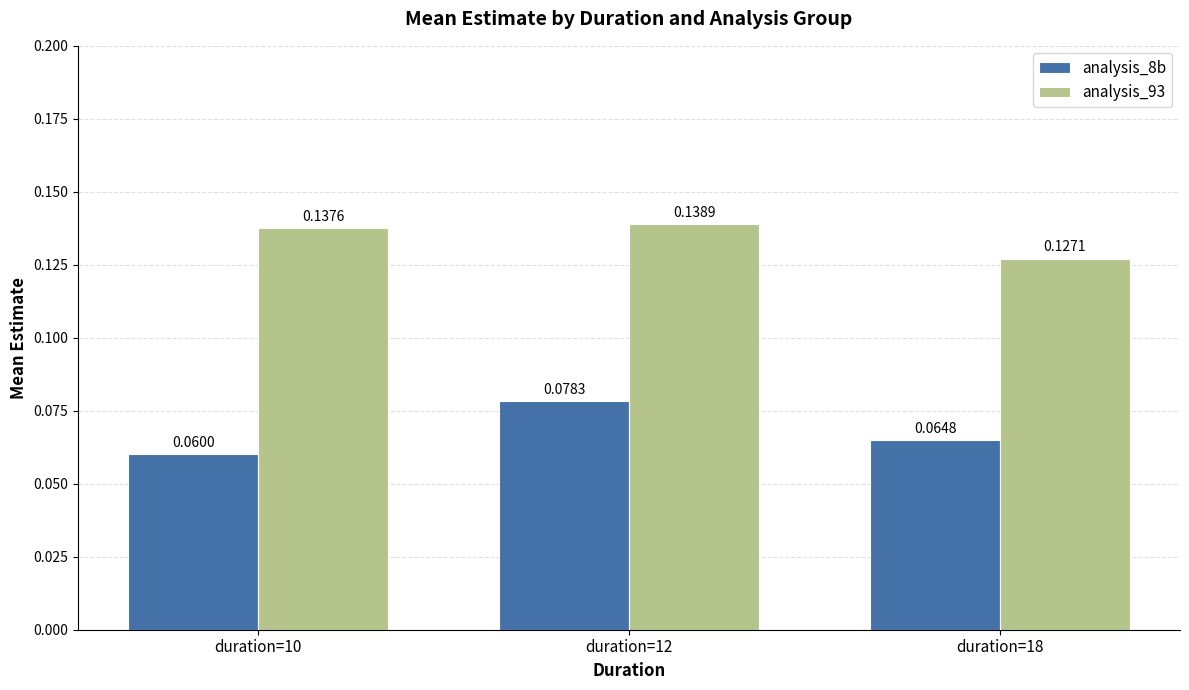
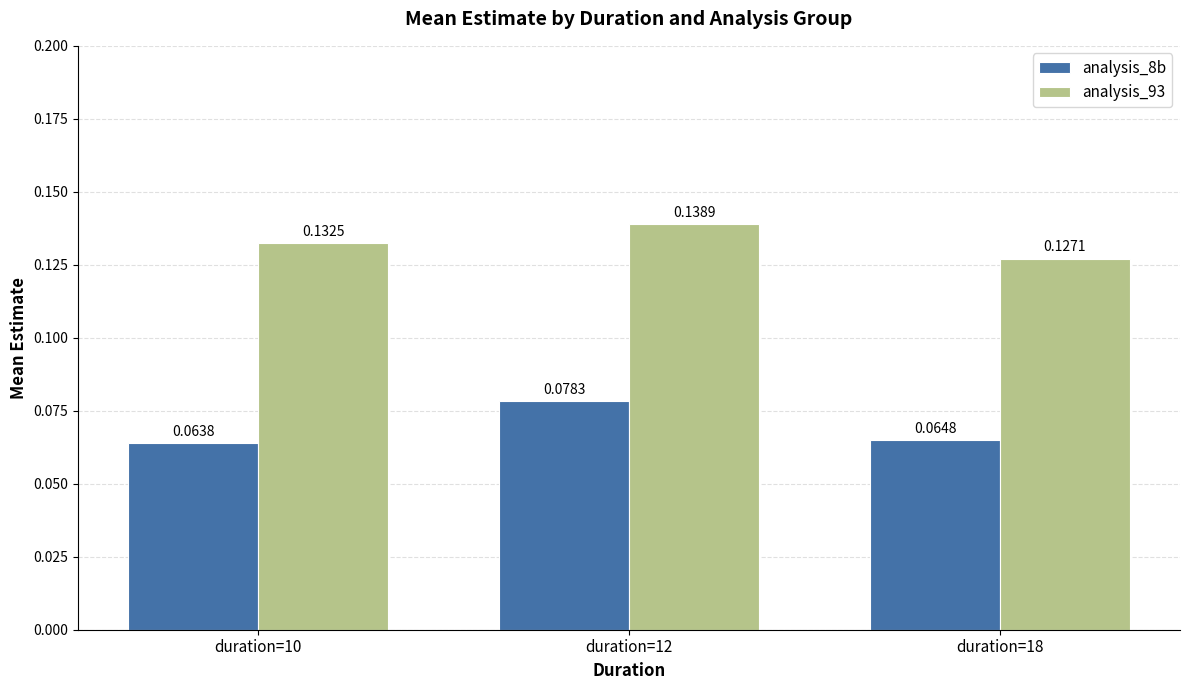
  {
    "analysis_8b": {
-     "duration=10": 0.0600,
+     "duration=10": 0.0638,
      "duration=12": 0.0783,
      "duration=18": 0.0648
    },
    "analysis_93": {
-     "duration=10": 0.1376,
+     "duration=10": 0.1325,
      "duration=12": 0.1389,
      "duration=18": 0.1271
    }
  }
